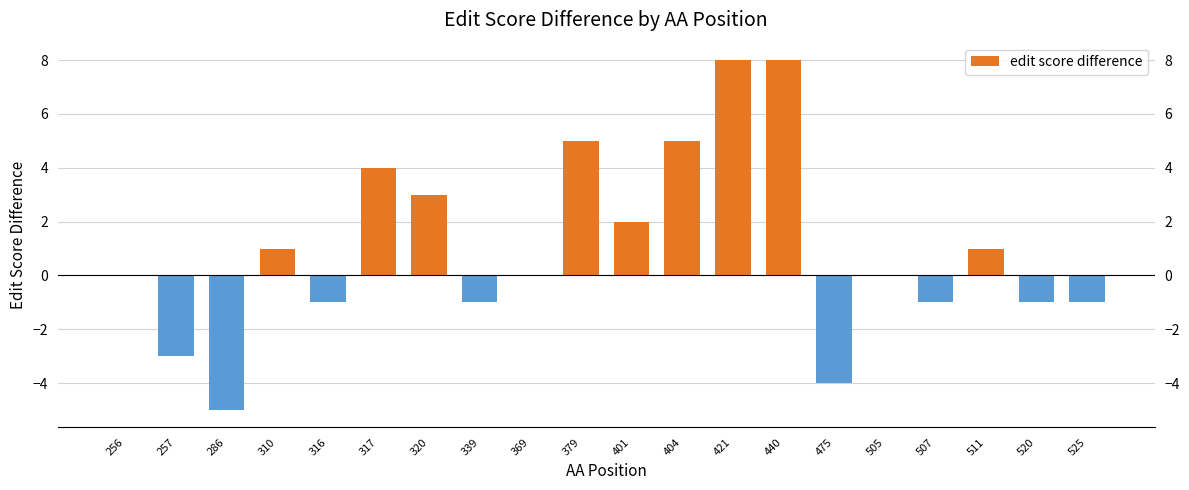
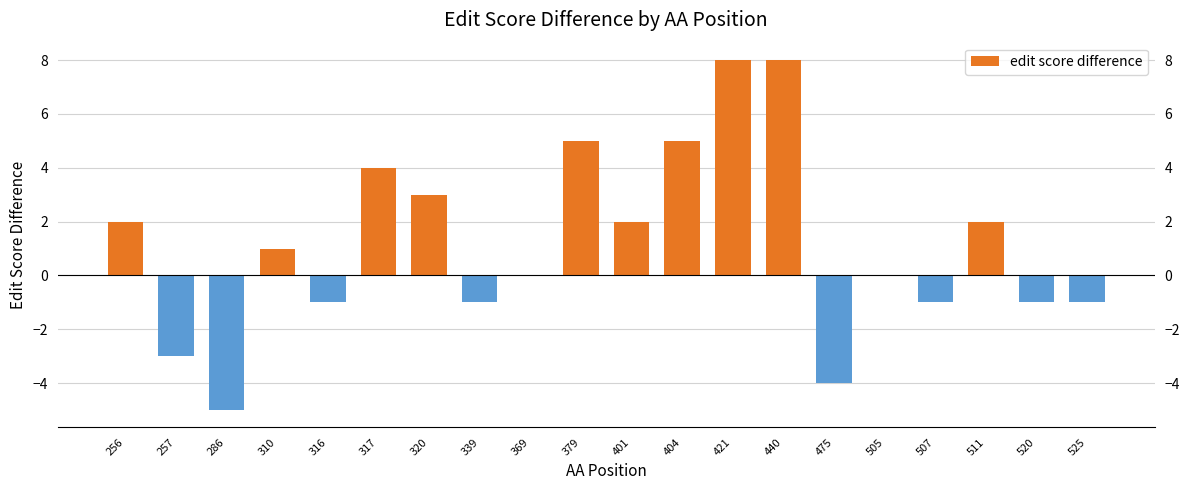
  {
-   "256": 0,
+   "256": 2,
    "257": -3,
    "286": -5,
    "310": 1,
    "316": -1,
    "317": 4,
    "320": 3,
    "339": -1,
    "369": 0,
    "379": 5,
    "401": 2,
    "404": 5,
    "421": 8,
    "440": 8,
    "475": -4,
    "505": 0,
    "507": -1,
-   "511": 1,
+   "511": 2,
    "520": -1,
    "525": -1
  }
